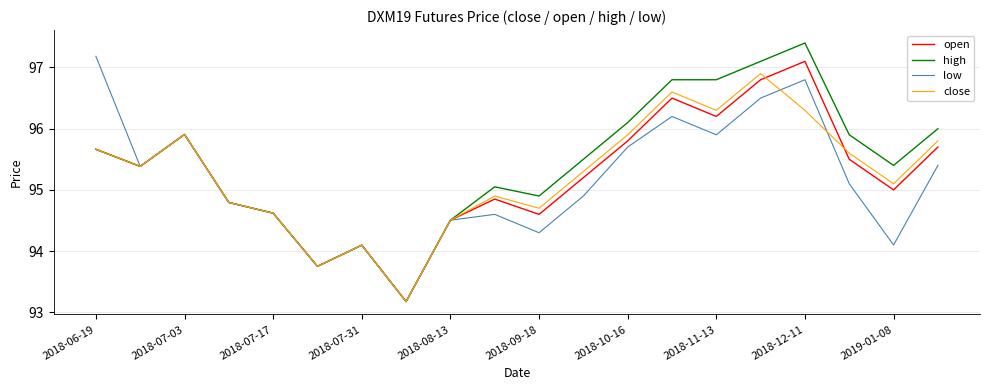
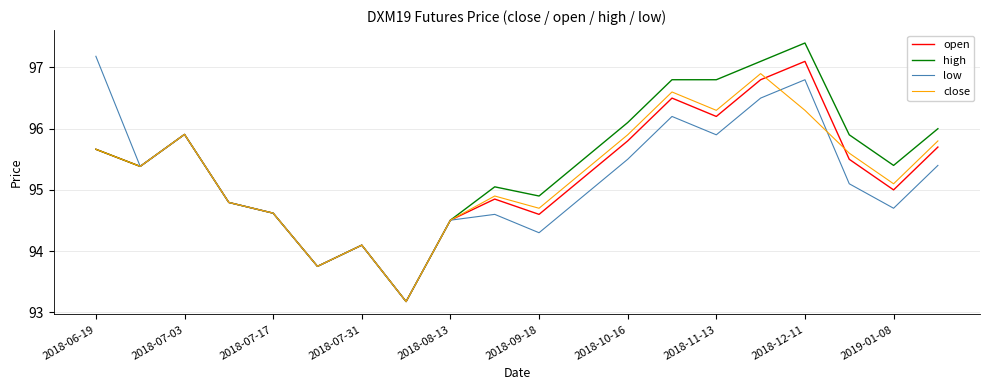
  {
    "open": {
      "2018-09-18": 94.6,
      "2018-10-16": 95.8,
      "2018-11-13": 96.2,
      "2018-12-11": 97.1,
      "2019-01-08": 95.0
    },
    "high": {
      "2018-09-18": 94.9,
      "2018-10-16": 96.1,
      "2018-11-13": 96.8,
      "2018-12-11": 97.4,
      "2019-01-08": 95.4
    },
    "low": {
      "2018-06-19": 97.2,
      "2018-09-18": 94.3,
-     "2018-10-16": 95.7,
+     "2018-10-16": 95.5,
      "2018-11-13": 95.9,
      "2018-12-11": 96.8,
-     "2019-01-08": 94.1
+     "2019-01-08": 94.7
    },
    "close": {
      "2018-09-18": 94.7,
      "2018-10-16": 95.9,
      "2018-11-13": 96.3,
      "2018-12-11": 96.3,
      "2019-01-08": 95.1
    }
  }
